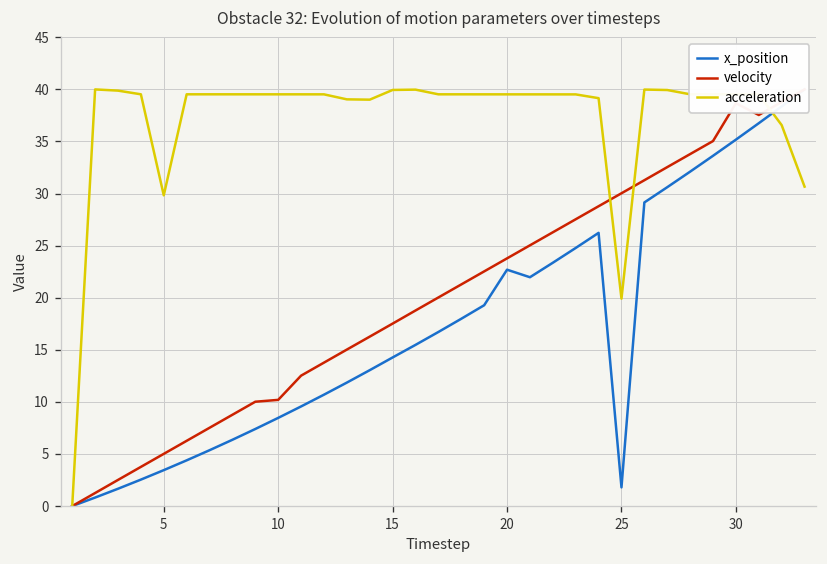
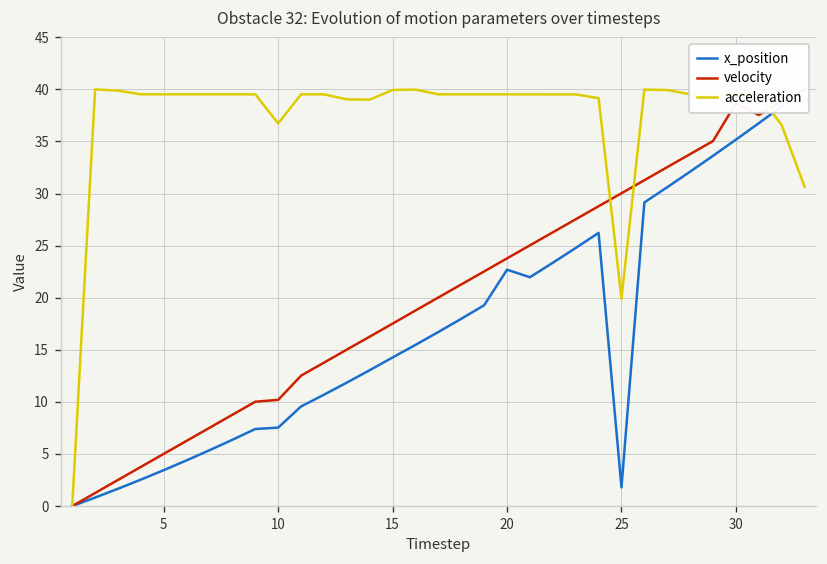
  {
    "x_position": {
      "5": 3,
-     "10": 8.5,
+     "10": 7.5,
      "15": 14,
      "20": 23,
      "25": 2,
      "30": 35
    },
    "velocity": {
      "5": 5,
      "10": 10,
      "15": 18,
      "20": 24,
      "25": 30
    },
    "acceleration": {
-     "5": 30,
-     "10": 40,
+     "5": 40,
+     "10": 37,
      "15": 40,
      "20": 40,
      "25": 20
    }
  }
